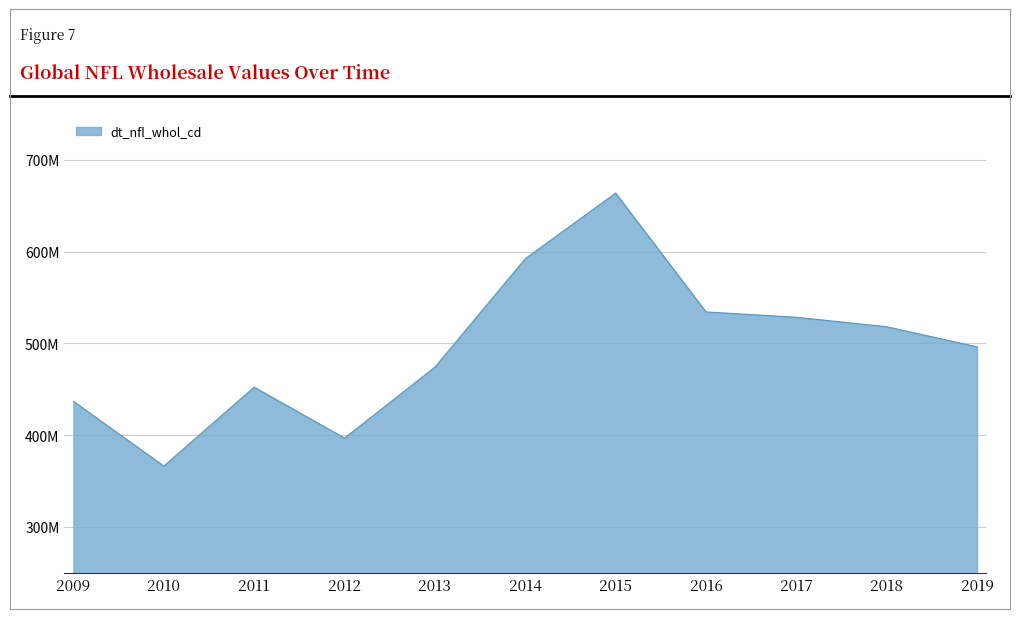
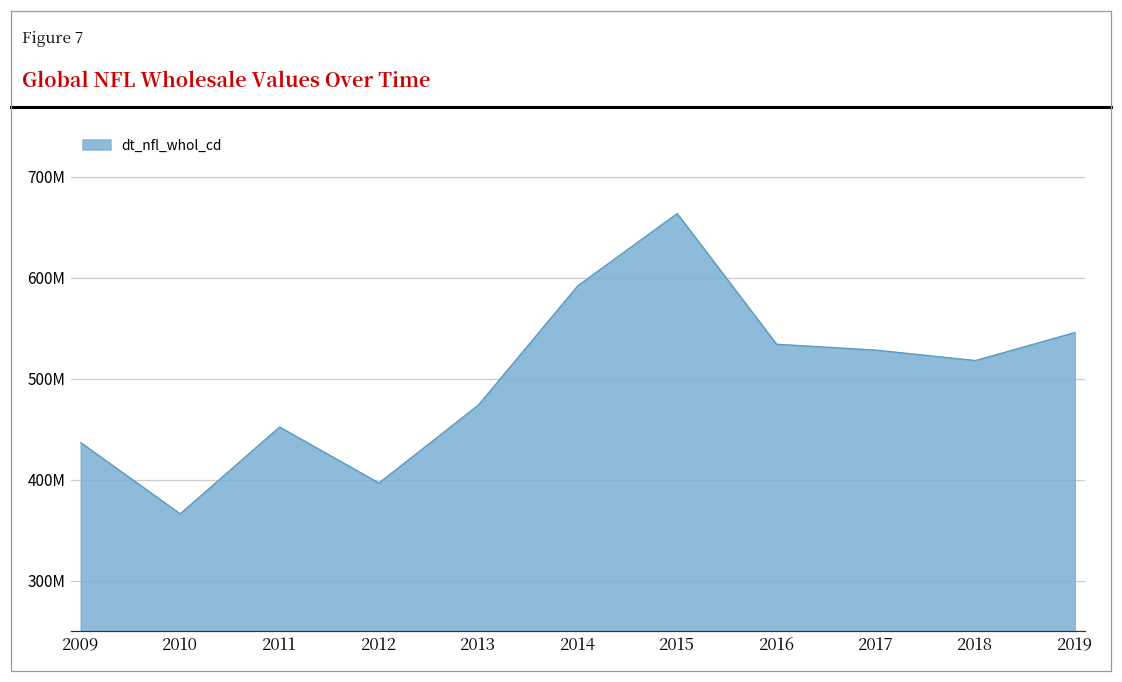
  {
    "2009": 440000000,
    "2010": 370000000,
    "2011": 450000000,
    "2012": 400000000,
    "2013": 470000000,
    "2014": 590000000,
    "2015": 660000000,
    "2016": 530000000,
    "2017": 530000000,
    "2018": 520000000,
-   "2019": 500000000
+   "2019": 550000000
  }
